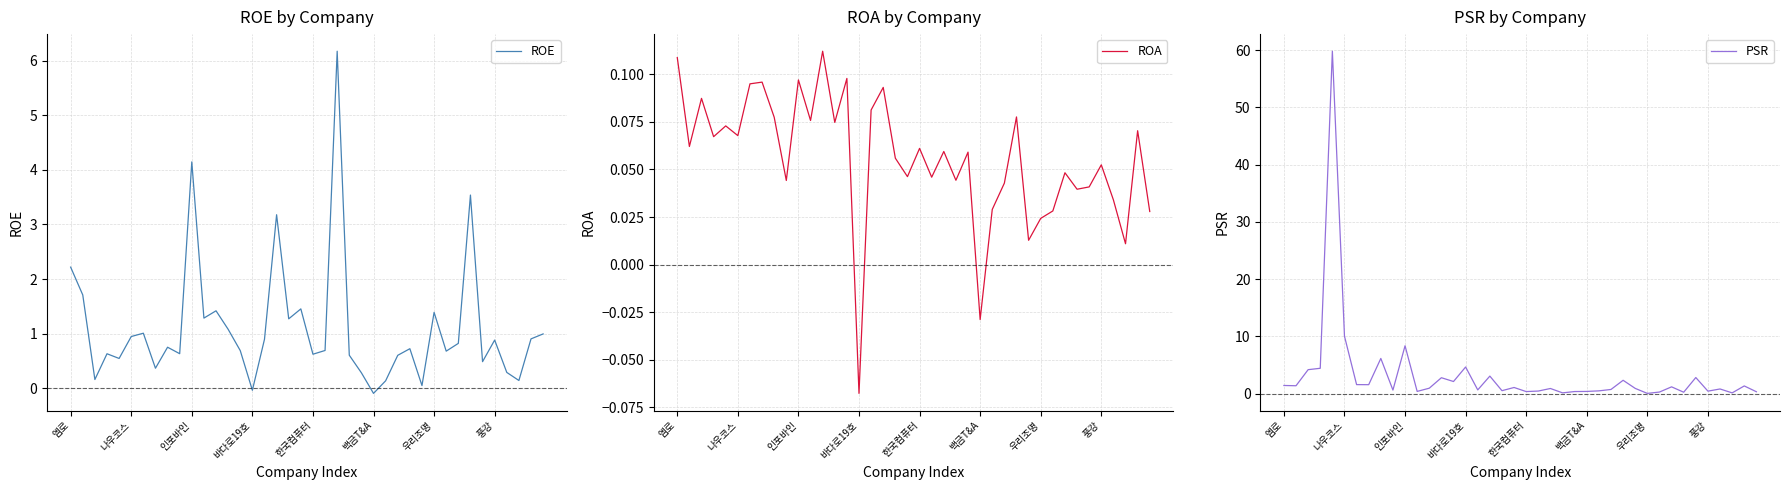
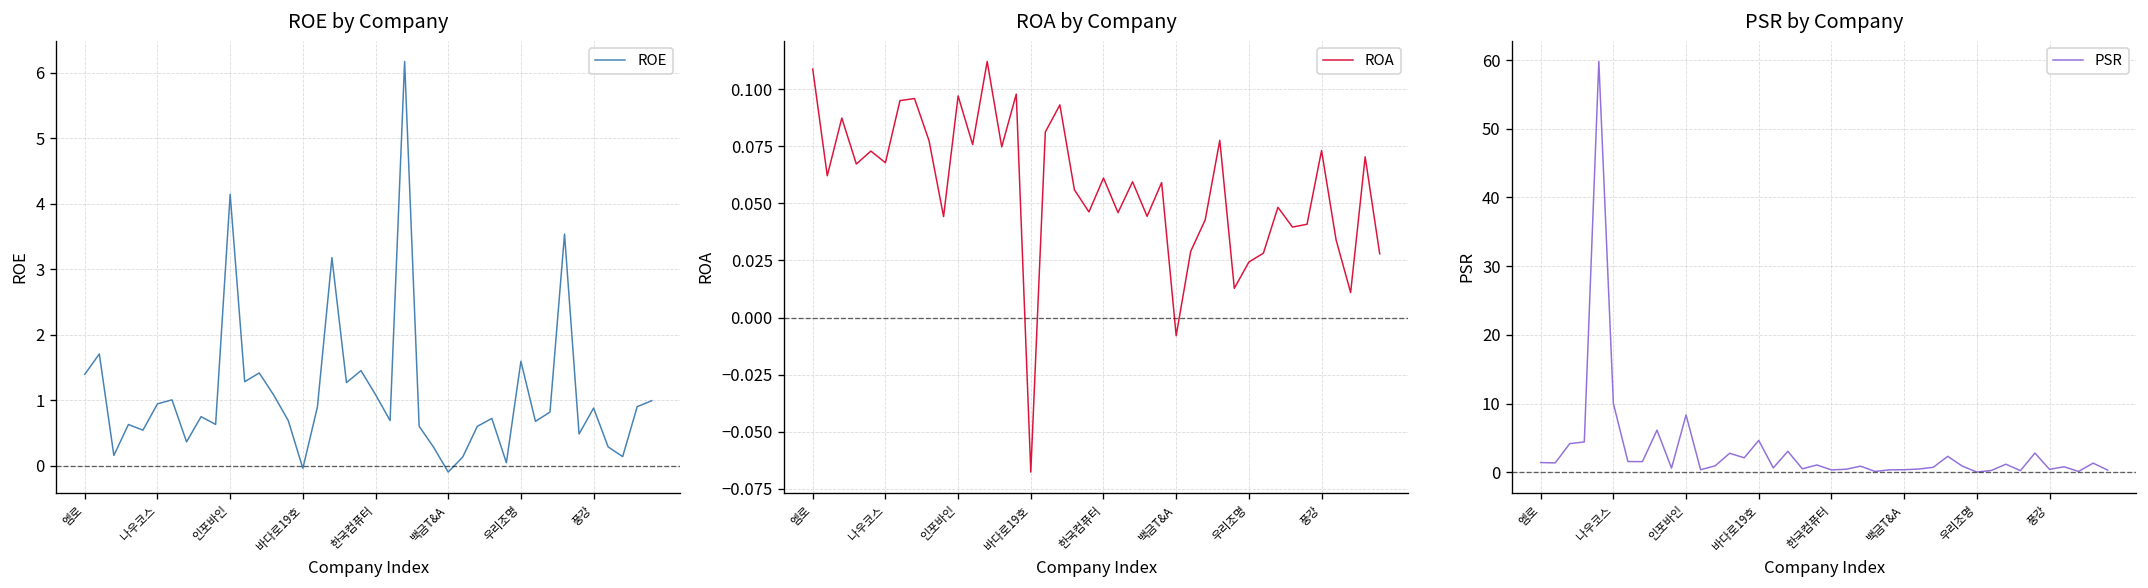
  {
    "ROE by Company": {
-     "엠로": 2.2,
+     "엠로": 1.4,
      "나우코스": 0.9,
      "인포바인": 4.1,
      "바다로19호": 0.0,
-     "한국컴퓨터": 0.6,
+     "한국컴퓨터": 1.1,
      "백금T&A": -0.1,
-     "우리조명": 1.4,
+     "우리조명": 1.6,
      "풍강": 0.9
    },
    "ROA by Company": {
      "엠로": 0.109,
      "나우코스": 0.068,
      "인포바인": 0.097,
      "바다로19호": -0.068,
      "한국컴퓨터": 0.061,
-     "백금T&A": -0.029,
+     "백금T&A": -0.008,
      "우리조명": 0.024,
-     "풍강": 0.052
+     "풍강": 0.073
    },
    "PSR by Company": {
      "엠로": 1,
      "나우코스": 10,
      "인포바인": 8,
      "바다로19호": 5,
      "한국컴퓨터": 0,
      "백금T&A": 0,
      "우리조명": 0,
      "풍강": 0
    }
  }
